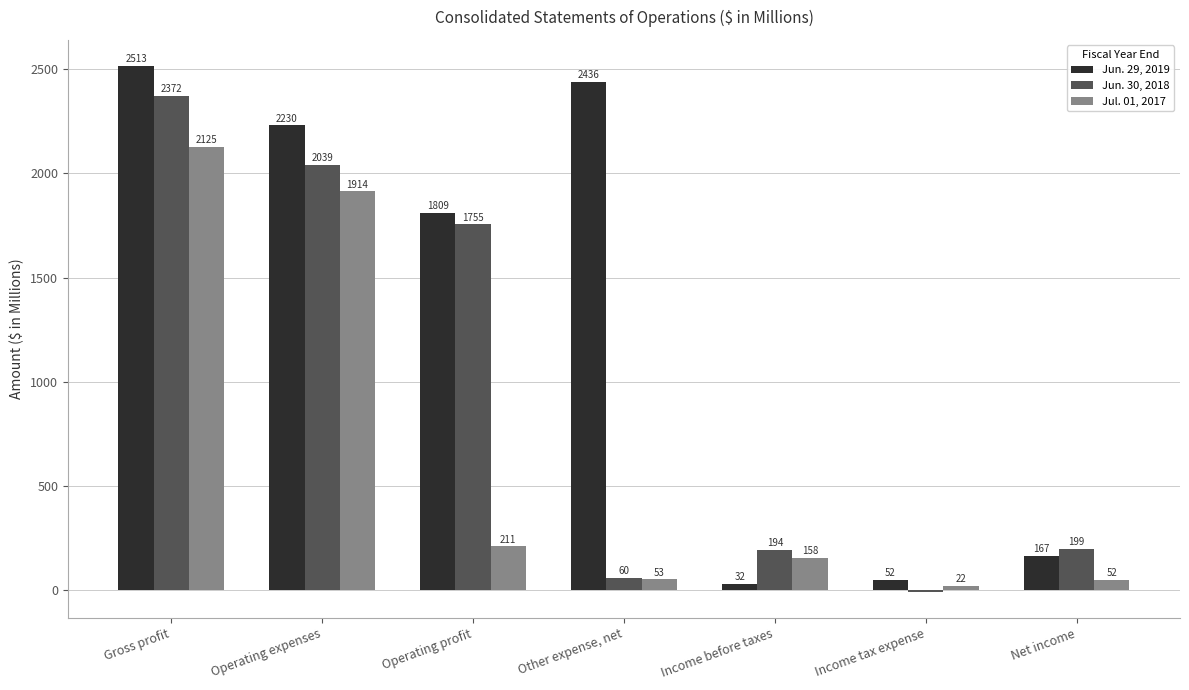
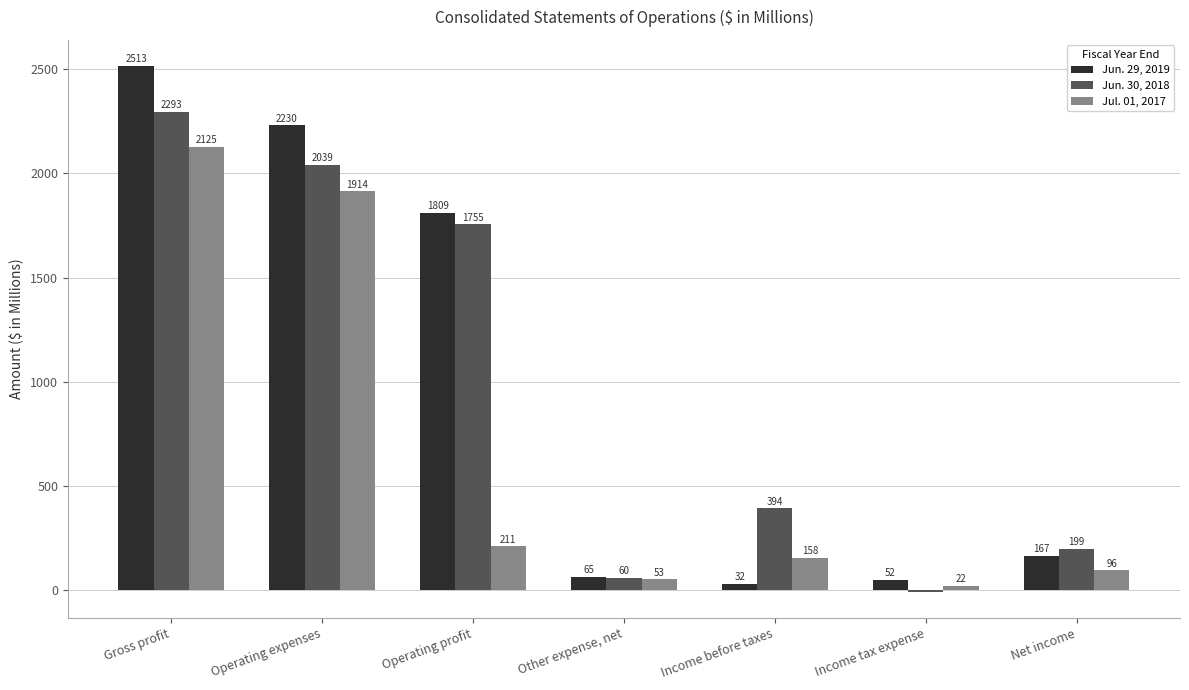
  {
    "Jun. 29, 2019": {
      "Gross profit": 2513,
      "Operating expenses": 2230,
      "Operating profit": 1809,
-     "Other expense, net": 2436,
+     "Other expense, net": 65,
      "Income before taxes": 32,
      "Income tax expense": 52,
      "Net income": 167
    },
    "Jun. 30, 2018": {
-     "Gross profit": 2372,
+     "Gross profit": 2293,
      "Operating expenses": 2039,
      "Operating profit": 1755,
      "Other expense, net": 60,
-     "Income before taxes": 194,
+     "Income before taxes": 394,
      "Net income": 199
    },
    "Jul. 01, 2017": {
      "Gross profit": 2125,
      "Operating expenses": 1914,
      "Operating profit": 211,
      "Other expense, net": 53,
      "Income before taxes": 158,
      "Income tax expense": 22,
-     "Net income": 52
+     "Net income": 96
    }
  }
